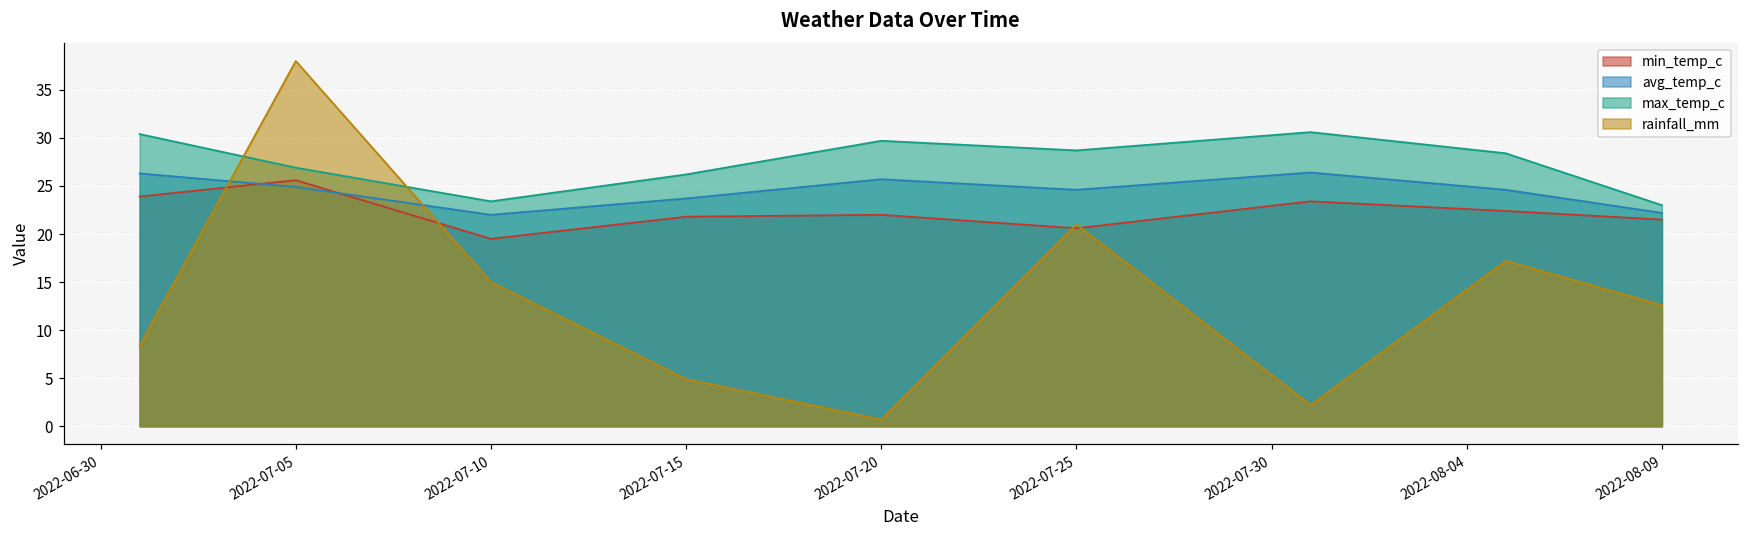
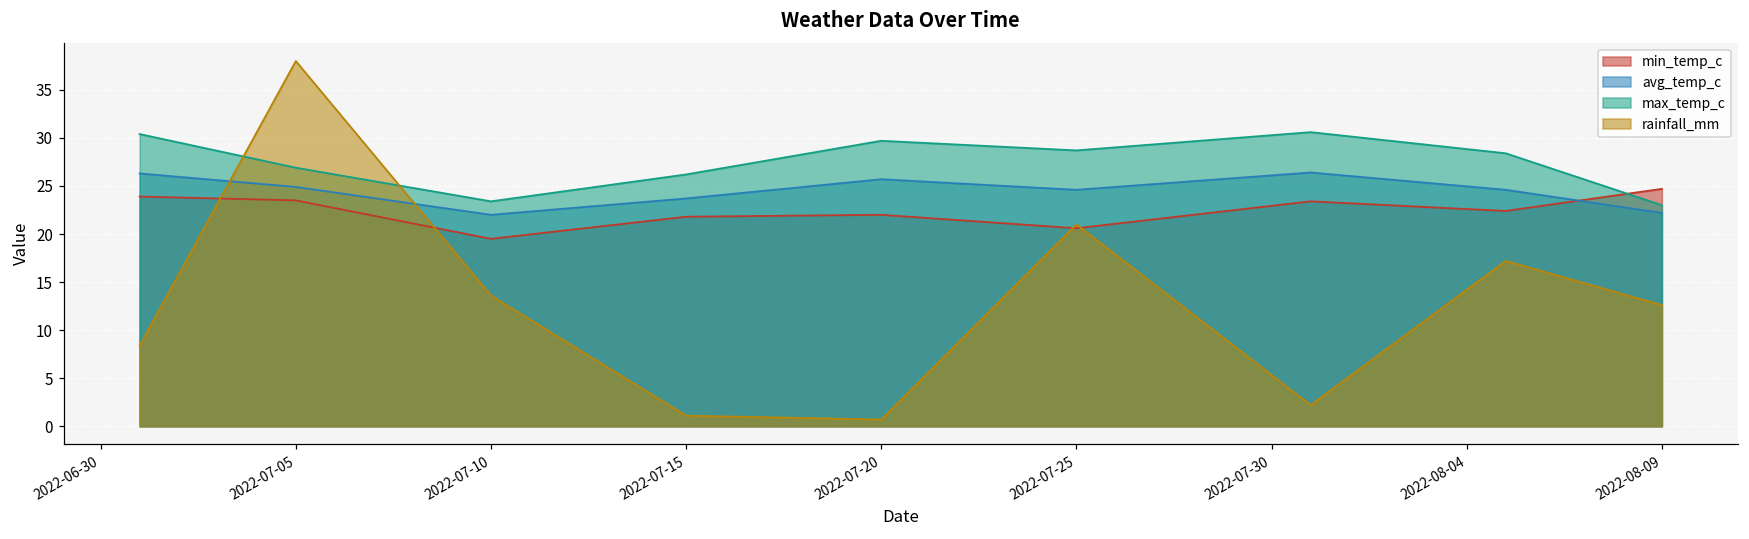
  {
    "min_temp_c": {
-     "2022-07-05": 26,
+     "2022-07-05": 24,
      "2022-07-10": 20,
      "2022-07-15": 22,
      "2022-07-20": 22,
      "2022-07-25": 21,
-     "2022-08-09": 22
+     "2022-08-09": 25
    },
    "rainfall_mm": {
      "2022-07-05": 38,
-     "2022-07-10": 15,
-     "2022-07-15": 5,
+     "2022-07-10": 14,
+     "2022-07-15": 1,
      "2022-07-20": 1,
      "2022-07-25": 21,
      "2022-08-09": 13
    }
  }
